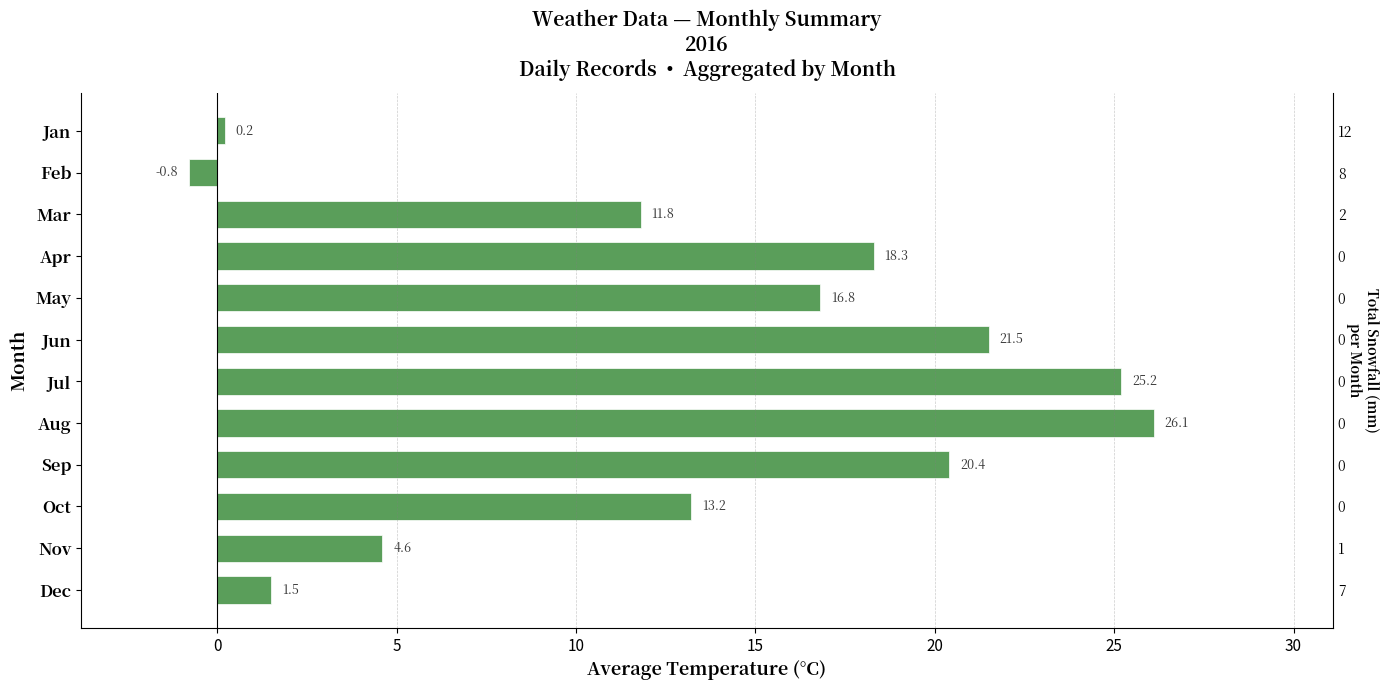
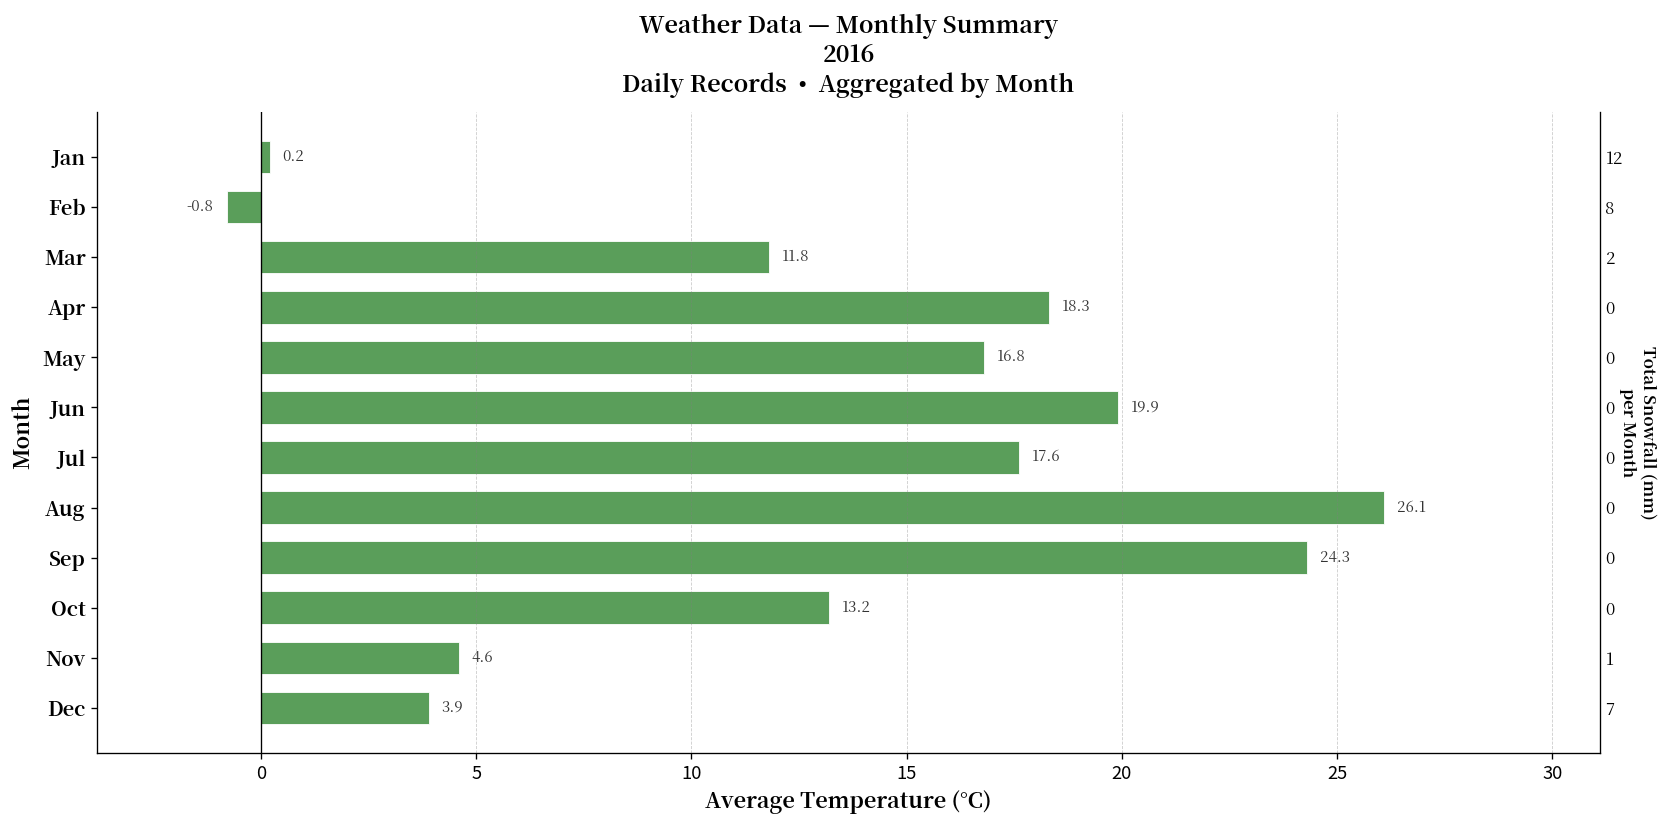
  {
    "Jan": 0.2,
    "Feb": -0.8,
    "Mar": 11.8,
    "Apr": 18.3,
    "May": 16.8,
-   "Jun": 21.5,
-   "Jul": 25.2,
+   "Jun": 19.9,
+   "Jul": 17.6,
    "Aug": 26.1,
-   "Sep": 20.4,
+   "Sep": 24.3,
    "Oct": 13.2,
    "Nov": 4.6,
-   "Dec": 1.5
+   "Dec": 3.9
  }
